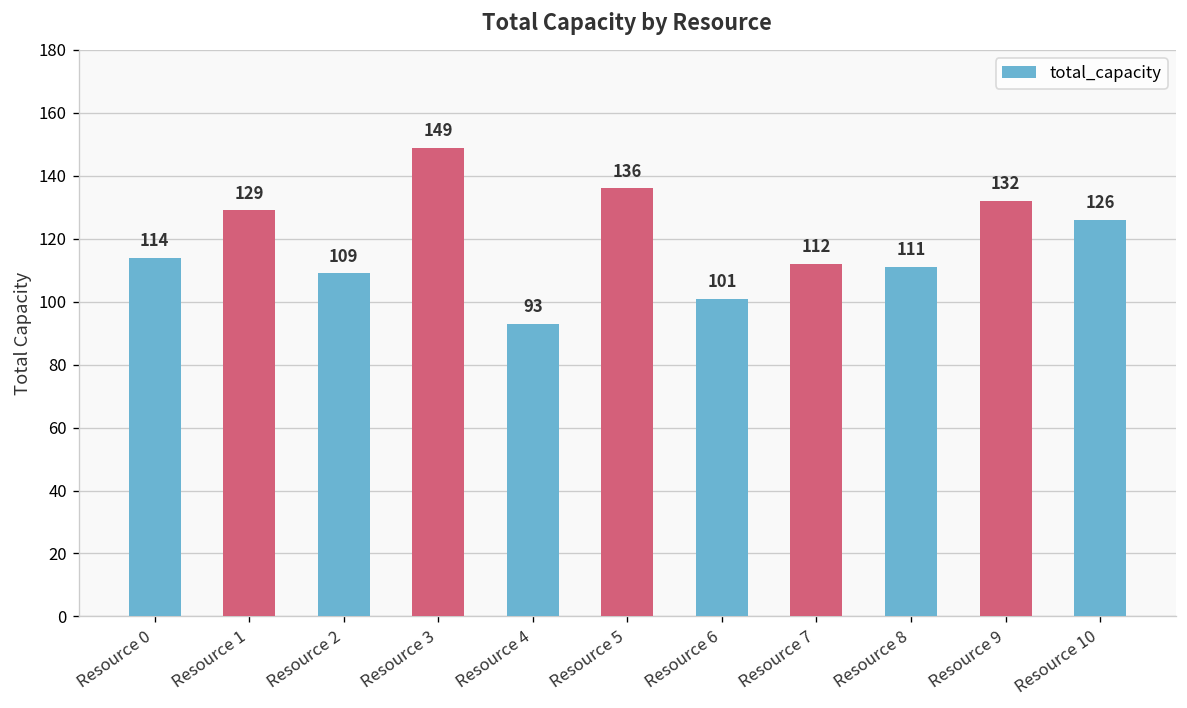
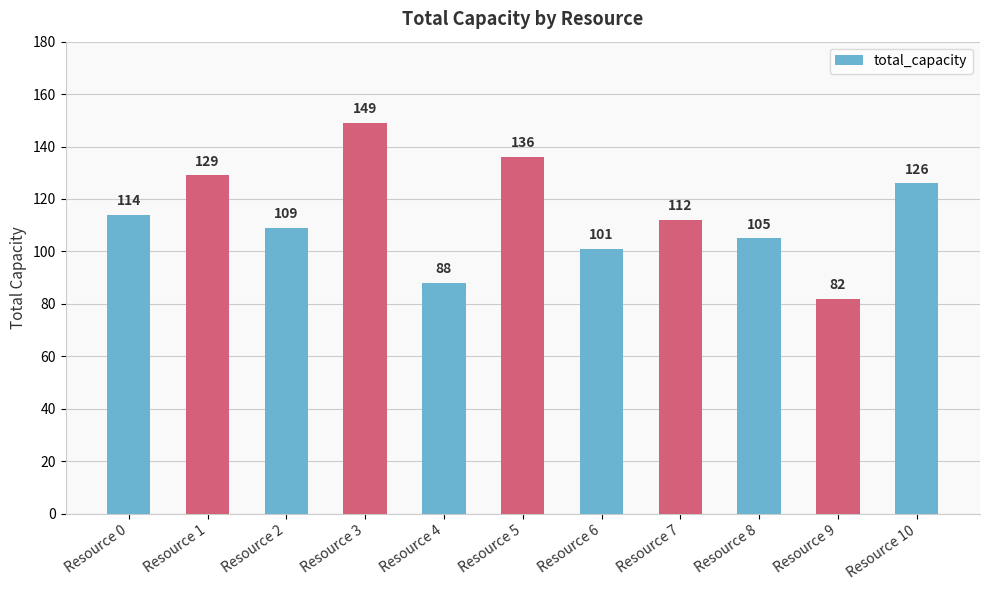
  {
    "Resource 0": 114,
    "Resource 1": 129,
    "Resource 2": 109,
    "Resource 3": 149,
-   "Resource 4": 93,
+   "Resource 4": 88,
    "Resource 5": 136,
    "Resource 6": 101,
    "Resource 7": 112,
-   "Resource 8": 111,
-   "Resource 9": 132,
+   "Resource 8": 105,
+   "Resource 9": 82,
    "Resource 10": 126
  }
